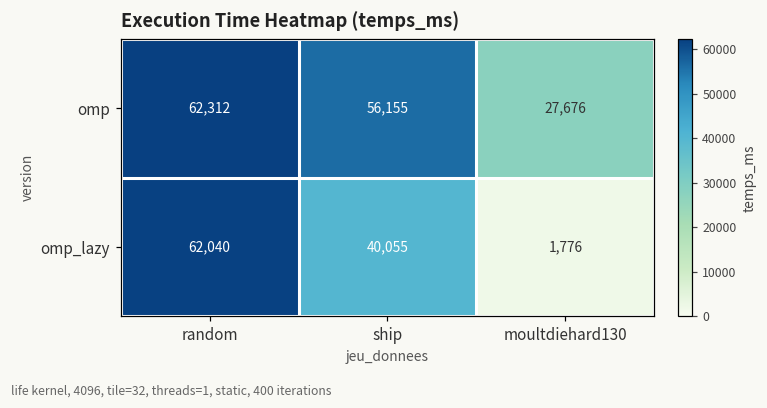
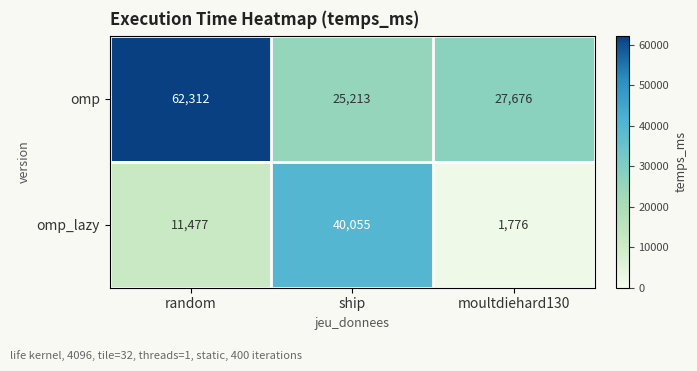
  {
    "omp": {
      "random": "62,312",
-     "ship": "56,155",
+     "ship": "25,213",
      "moultdiehard130": "27,676"
    },
    "omp_lazy": {
-     "random": "62,040",
+     "random": "11,477",
      "ship": "40,055",
      "moultdiehard130": "1,776"
    }
  }
